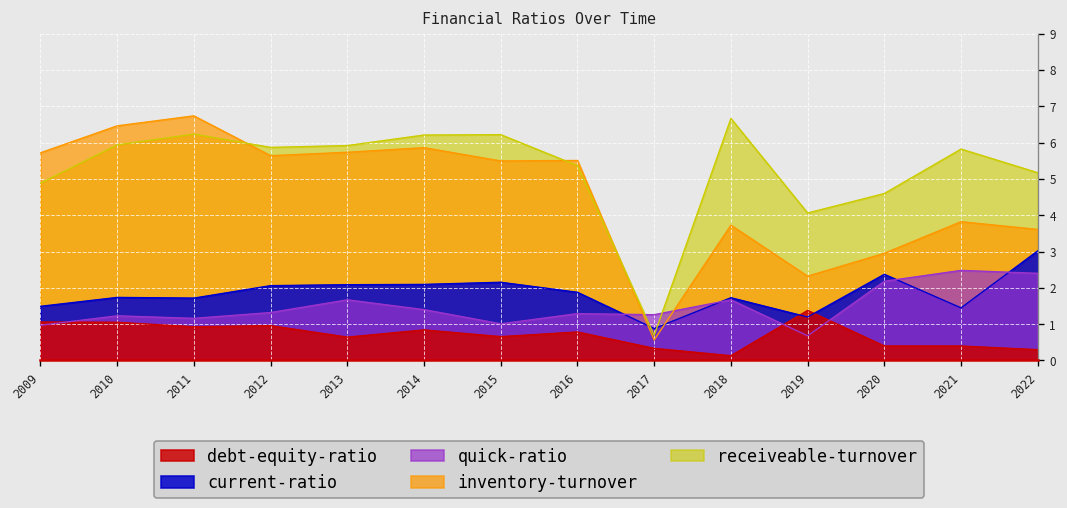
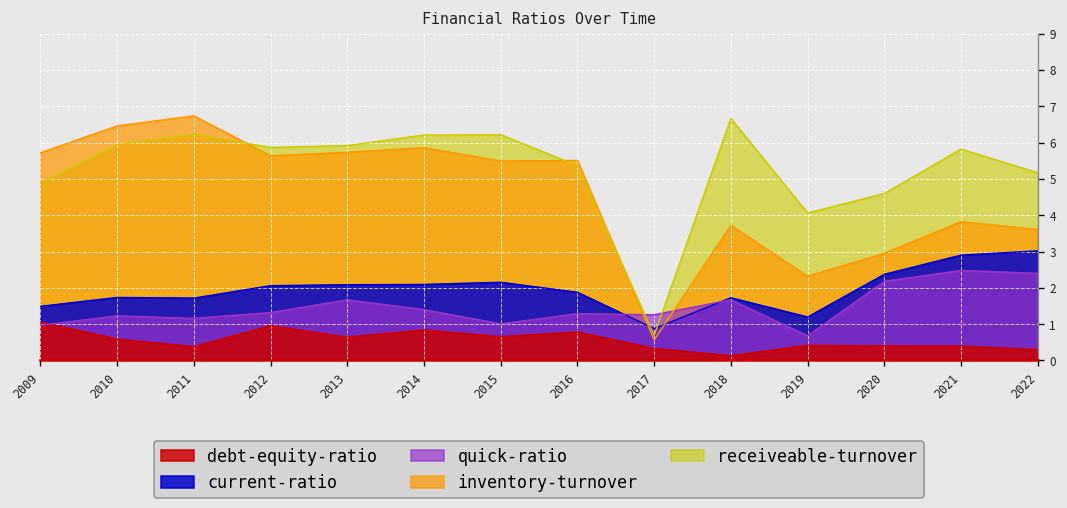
  {
    "receiveable-turnover": {
      "2009": 4.9,
      "2010": 5.9,
      "2011": 6.2,
      "2012": 5.9,
      "2013": 5.9,
      "2014": 6.2,
      "2015": 6.2,
      "2016": 5.4,
      "2017": 0.7,
      "2018": 6.7,
      "2019": 4.1,
      "2020": 4.6,
      "2021": 5.8,
      "2022": 5.2
    },
    "inventory-turnover": {
      "2009": 5.7,
      "2010": 6.5,
      "2011": 6.7,
      "2012": 5.6,
      "2013": 5.7,
      "2014": 5.9,
      "2015": 5.5,
      "2016": 5.5,
      "2017": 0.6,
      "2018": 3.7,
      "2019": 2.3,
      "2020": 3.0,
      "2021": 3.8,
      "2022": 3.6
    },
    "current-ratio": {
      "2009": 1.5,
      "2010": 1.7,
      "2011": 1.7,
      "2012": 2.1,
      "2013": 2.1,
      "2014": 2.1,
      "2015": 2.2,
      "2016": 1.9,
      "2017": 0.9,
      "2019": 1.2,
      "2020": 2.4,
-     "2021": 1.4,
+     "2021": 2.9,
      "2022": 3.0
    },
    "quick-ratio": {
      "2009": 1.0,
      "2010": 1.2,
      "2011": 1.2,
      "2012": 1.3,
      "2013": 1.7,
      "2014": 1.4,
      "2015": 1.0,
      "2016": 1.3,
      "2017": 1.3,
      "2019": 0.7,
      "2020": 2.2,
      "2021": 2.5,
      "2022": 2.4
    },
    "debt-equity-ratio": {
      "2009": 1.1,
-     "2010": 1.1,
-     "2011": 0.9,
+     "2010": 0.6,
+     "2011": 0.4,
      "2012": 1.0,
      "2013": 0.6,
      "2014": 0.8,
      "2015": 0.7,
      "2016": 0.8,
      "2017": 0.3,
      "2018": 0.1,
-     "2019": 1.4,
+     "2019": 0.4,
      "2020": 0.4,
      "2021": 0.4,
      "2022": 0.3
    }
  }
